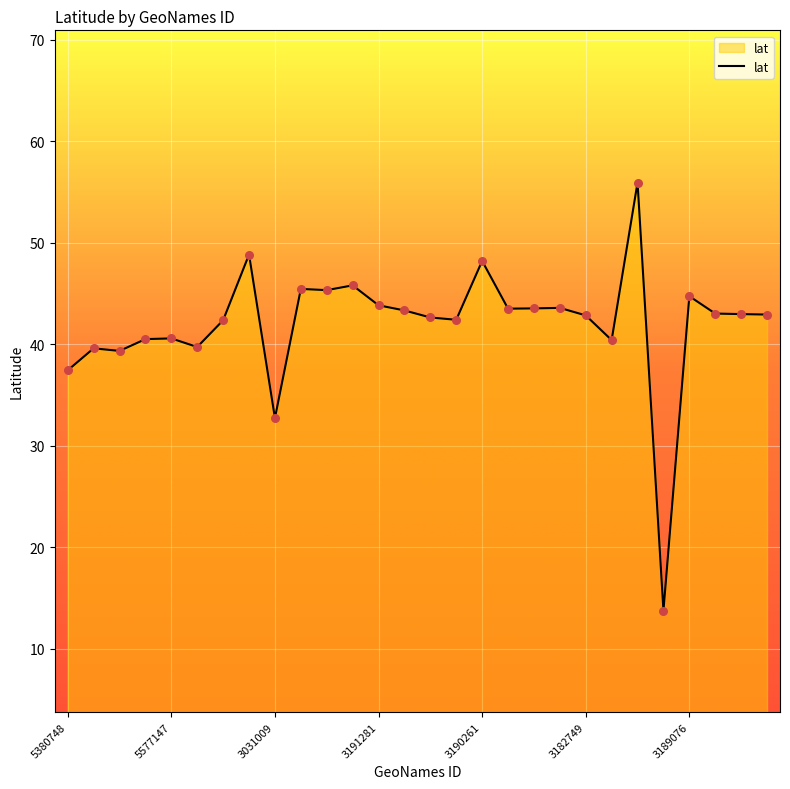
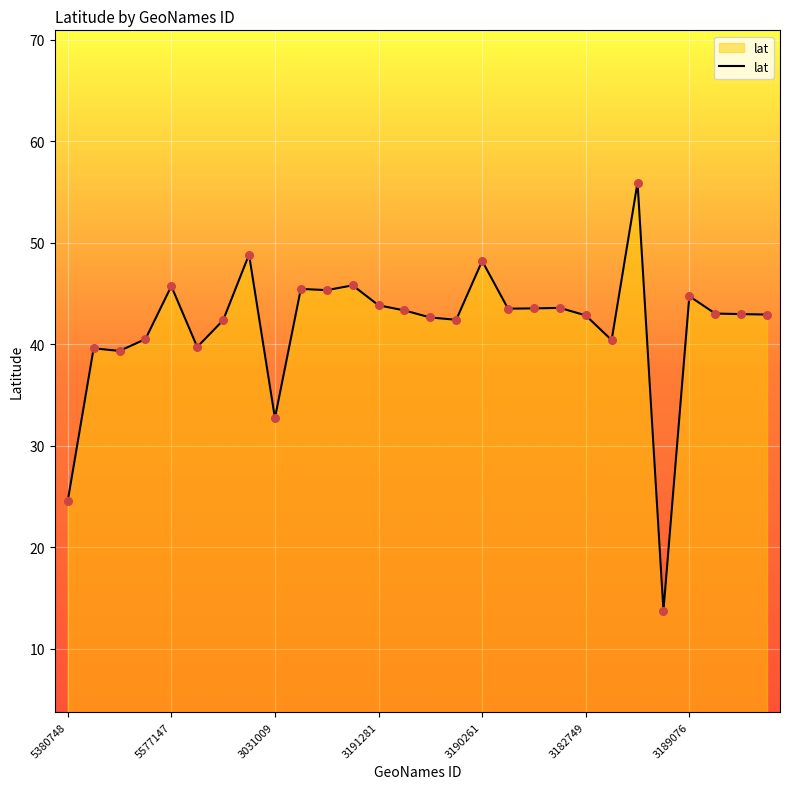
  {
-   "5380748": 37.4,
-   "5577147": 40.6,
+   "5380748": 24.6,
+   "5577147": 45.7,
    "3031009": 32.7,
    "3191281": 43.8,
    "3190261": 48.2,
    "3182749": 42.9,
    "3189076": 44.7
  }
